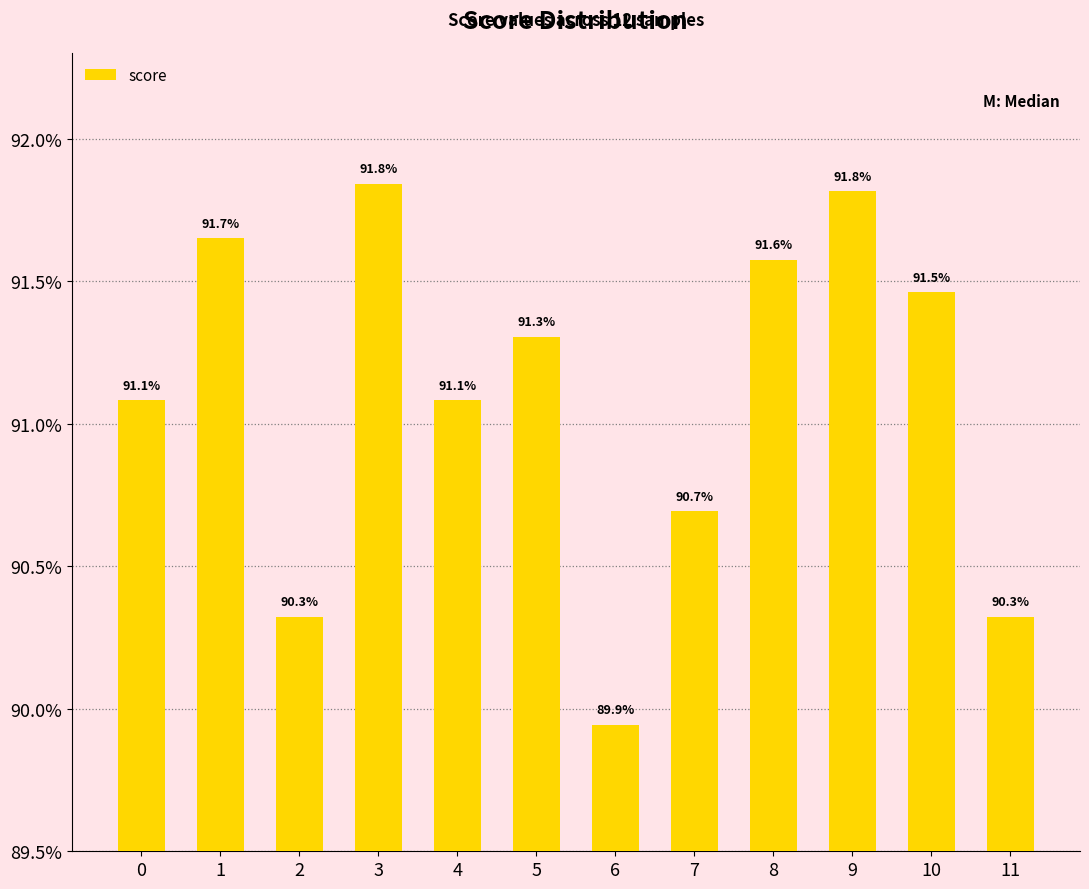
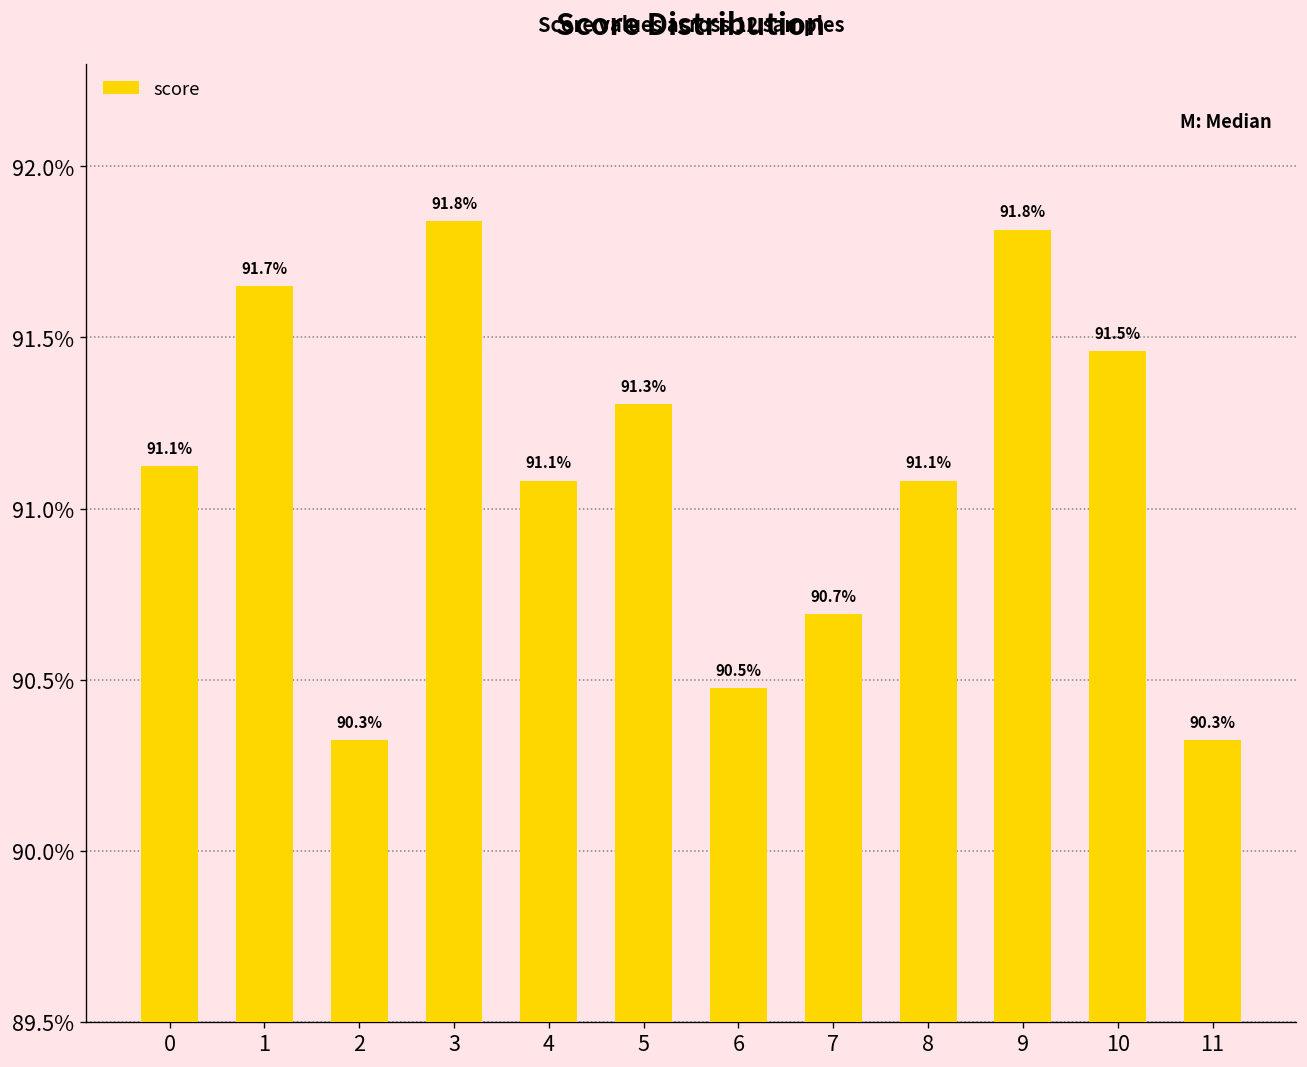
  {
-   "0": "91.08%",
+   "0": "91.12%",
    "1": "91.7%",
    "2": "90.3%",
    "3": "91.8%",
    "4": "91.1%",
    "5": "91.3%",
-   "6": "89.9%",
+   "6": "90.5%",
    "7": "90.7%",
-   "8": "91.6%",
+   "8": "91.1%",
    "9": "91.8%",
    "10": "91.5%",
    "11": "90.3%"
  }
